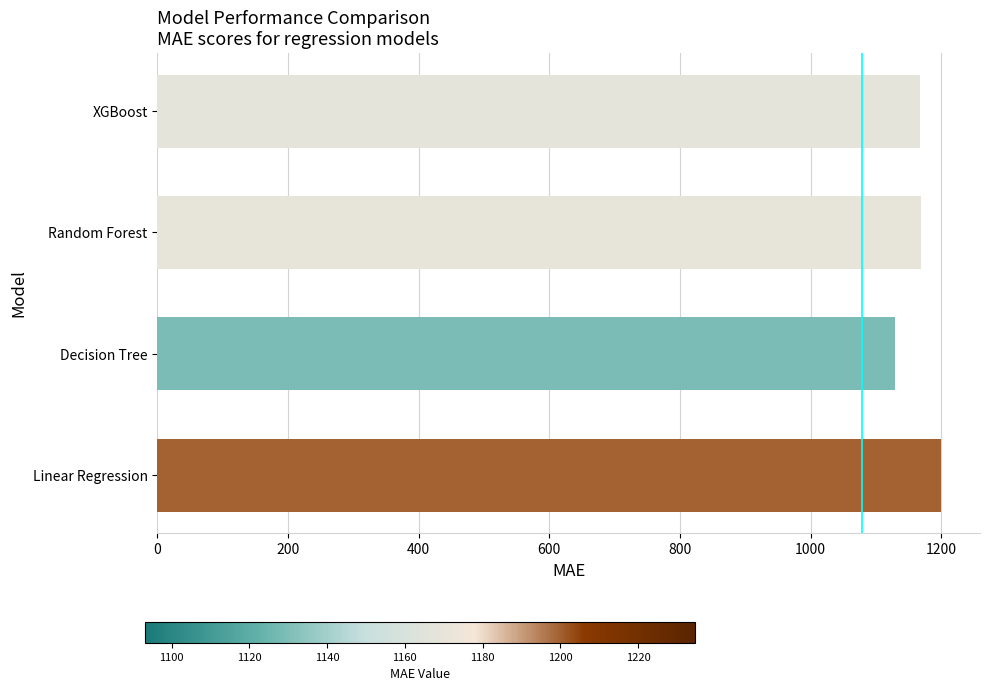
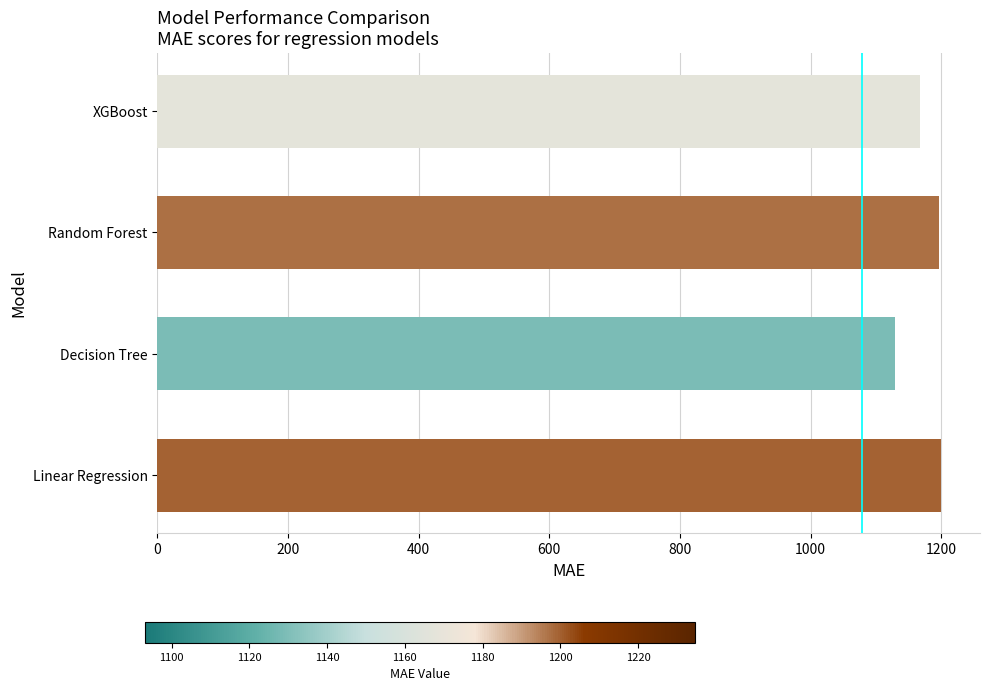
  {
    "XGBoost": 1170,
-   "Random Forest": 1170,
+   "Random Forest": 1200,
    "Decision Tree": 1130,
    "Linear Regression": 1200
  }
